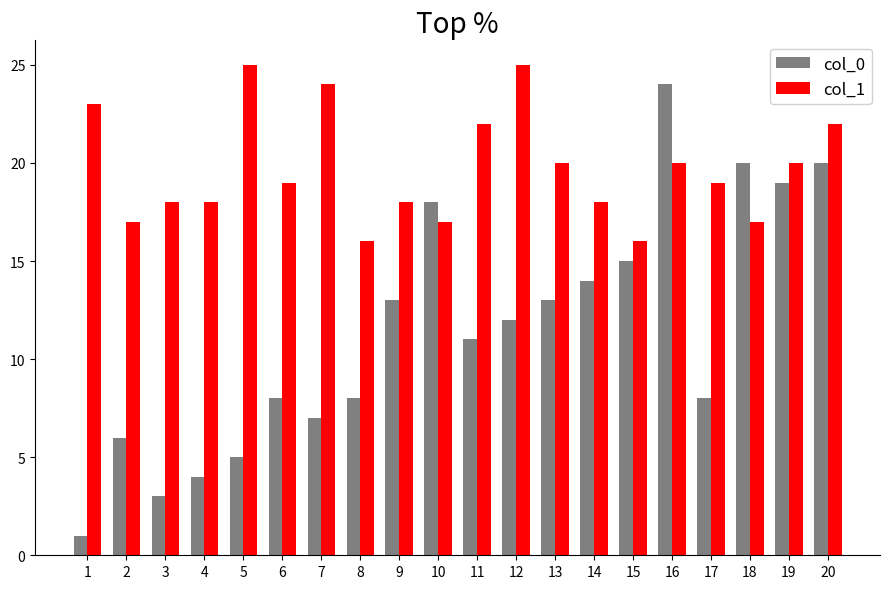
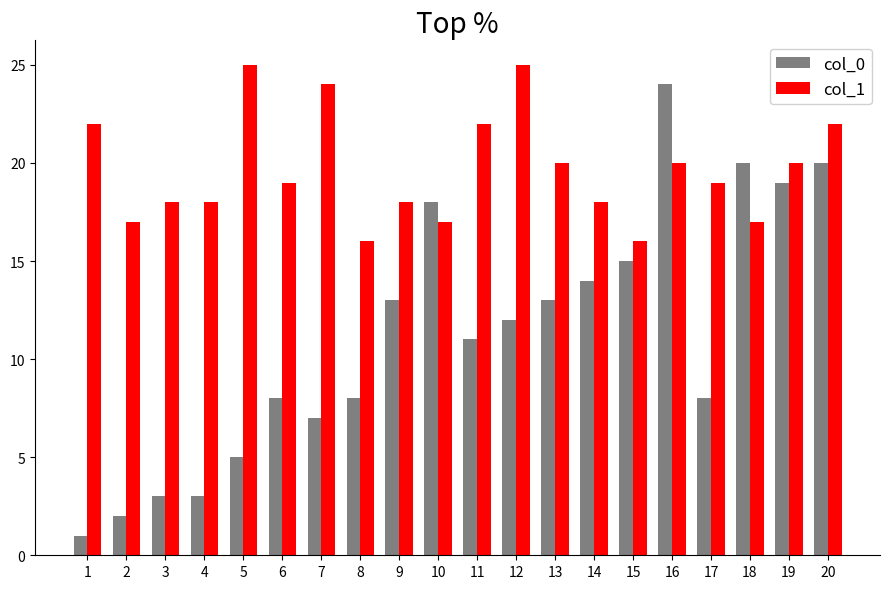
  {
    "col_0": {
      "1": 1,
-     "2": 6,
+     "2": 2,
      "3": 3,
-     "4": 4,
+     "4": 3,
      "5": 5,
      "6": 8,
      "7": 7,
      "8": 8,
      "9": 13,
      "10": 18,
      "11": 11,
      "12": 12,
      "13": 13,
      "14": 14,
      "15": 15,
      "16": 24,
      "17": 8,
      "18": 20,
      "19": 19,
      "20": 20
    },
    "col_1": {
-     "1": 23,
+     "1": 22,
      "2": 17,
      "3": 18,
      "4": 18,
      "5": 25,
      "6": 19,
      "7": 24,
      "8": 16,
      "9": 18,
      "10": 17,
      "11": 22,
      "12": 25,
      "13": 20,
      "14": 18,
      "15": 16,
      "16": 20,
      "17": 19,
      "18": 17,
      "19": 20,
      "20": 22
    }
  }
